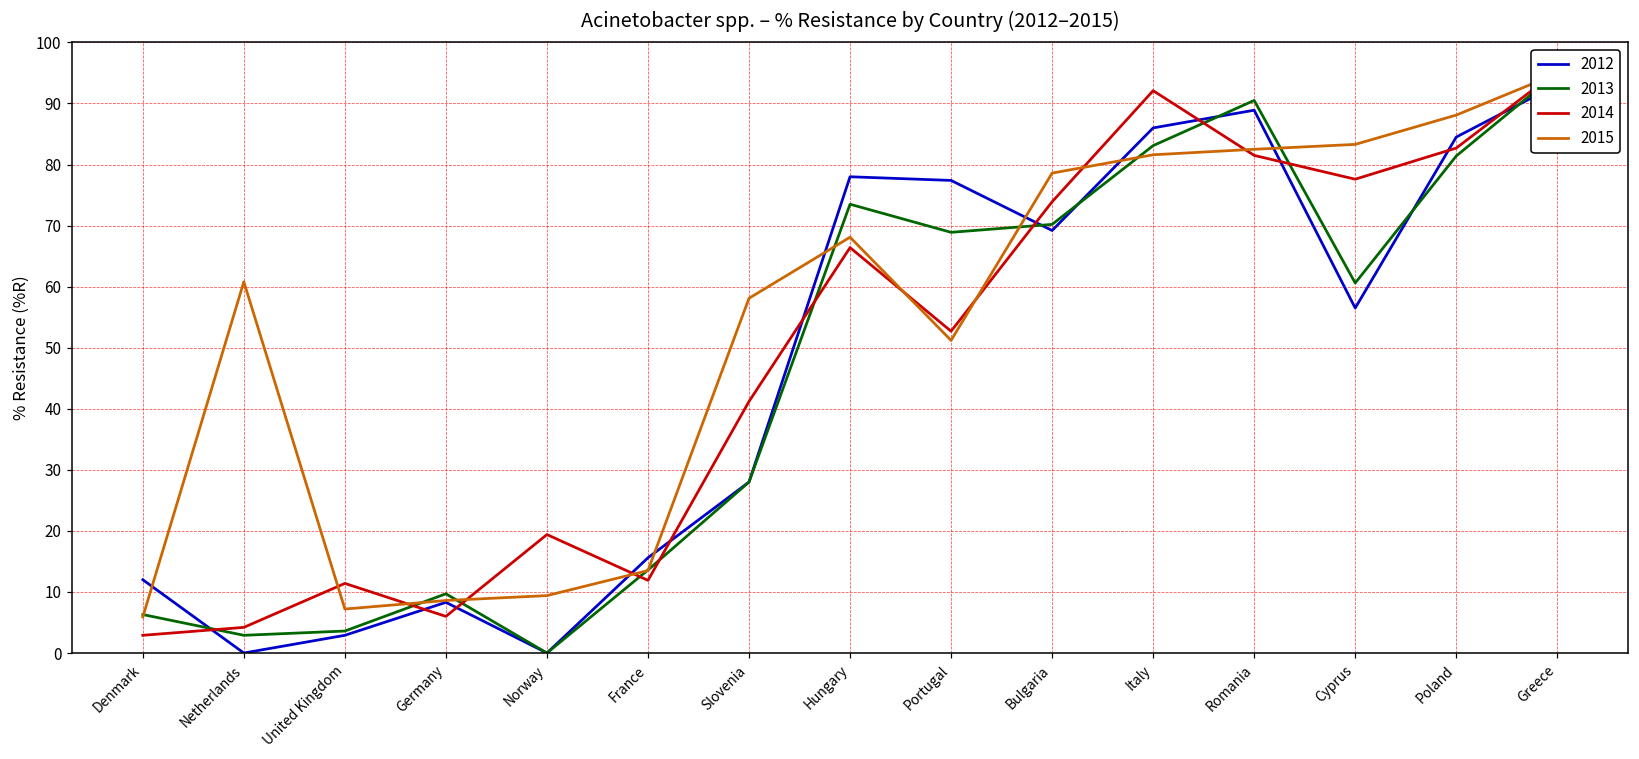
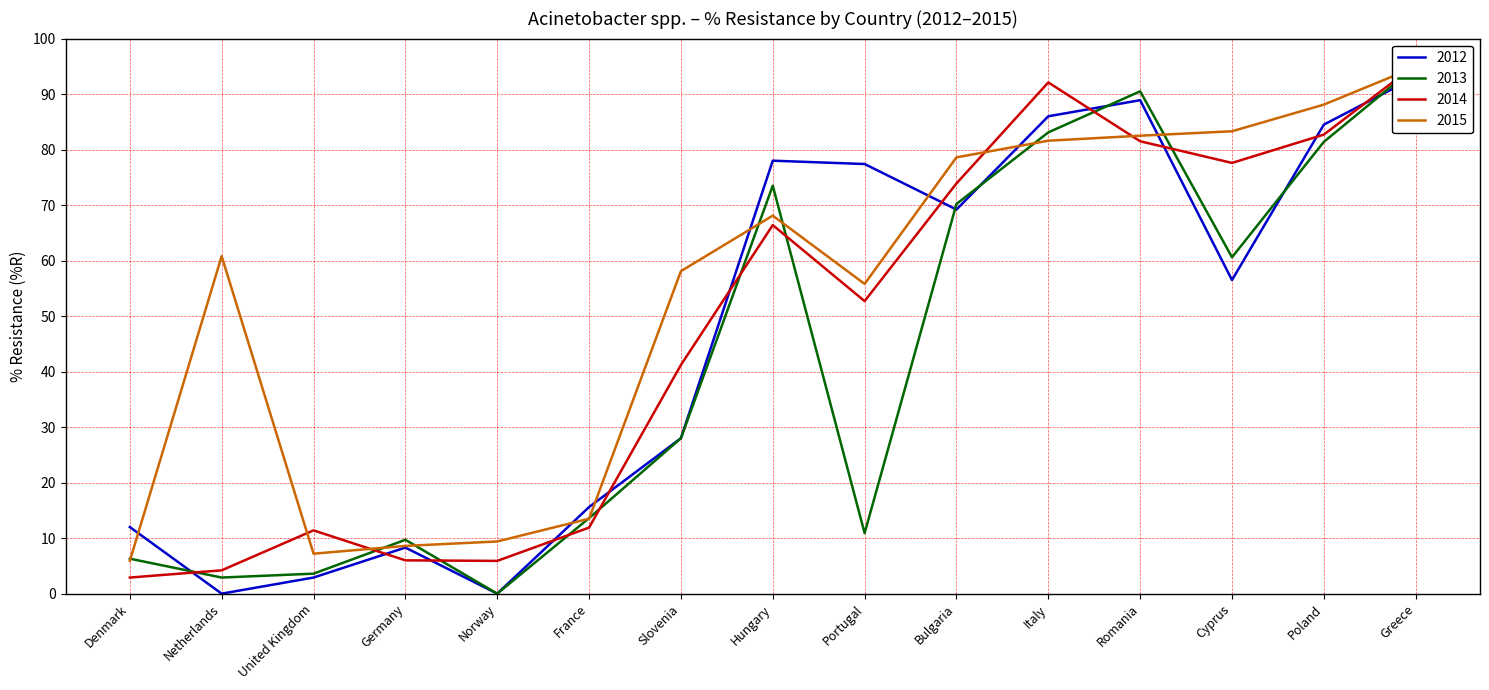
  {
    "2012": {
      "Denmark": 12,
      "Netherlands": 0,
      "United Kingdom": 3,
      "France": 16,
      "Hungary": 78,
      "Portugal": 77,
      "Bulgaria": 69,
      "Italy": 86,
      "Romania": 89,
      "Cyprus": 57,
      "Poland": 85
    },
    "2013": {
      "Netherlands": 3,
      "United Kingdom": 4,
      "Germany": 10,
      "Hungary": 74,
-     "Portugal": 69,
+     "Portugal": 11,
      "Bulgaria": 70,
      "Italy": 83,
      "Romania": 91,
      "Cyprus": 61,
      "Poland": 81
    },
    "2014": {
      "Denmark": 3,
      "Netherlands": 4,
      "United Kingdom": 11,
      "Germany": 6,
-     "Norway": 19,
+     "Norway": 6,
      "France": 12,
      "Slovenia": 41,
      "Hungary": 66,
      "Portugal": 53,
      "Bulgaria": 74,
      "Italy": 92,
      "Romania": 82,
      "Cyprus": 78,
      "Poland": 83
    },
    "2015": {
      "Netherlands": 61,
      "United Kingdom": 7,
      "Norway": 9,
      "Slovenia": 58,
      "Hungary": 68,
-     "Portugal": 51,
+     "Portugal": 56,
      "Bulgaria": 79,
      "Italy": 82,
      "Romania": 83,
      "Cyprus": 83,
      "Poland": 88
    }
  }
